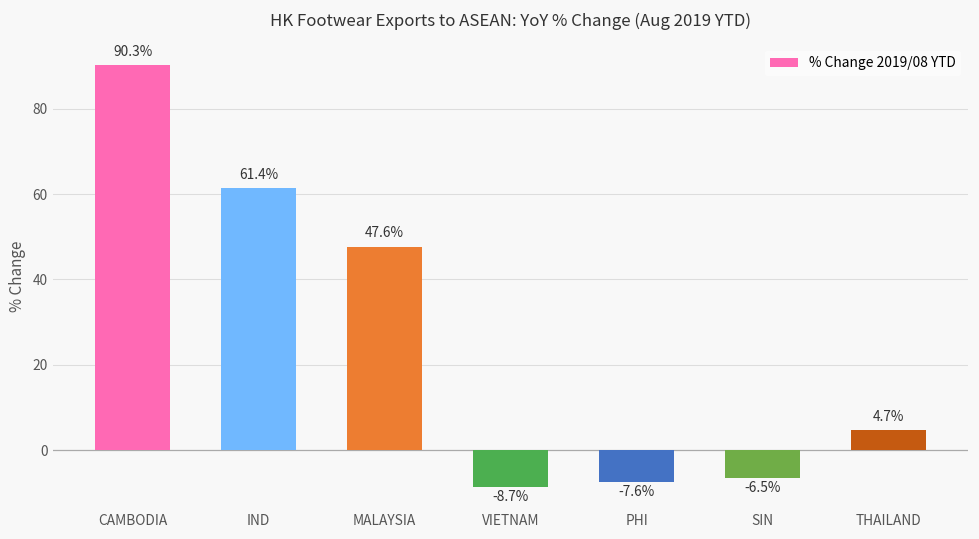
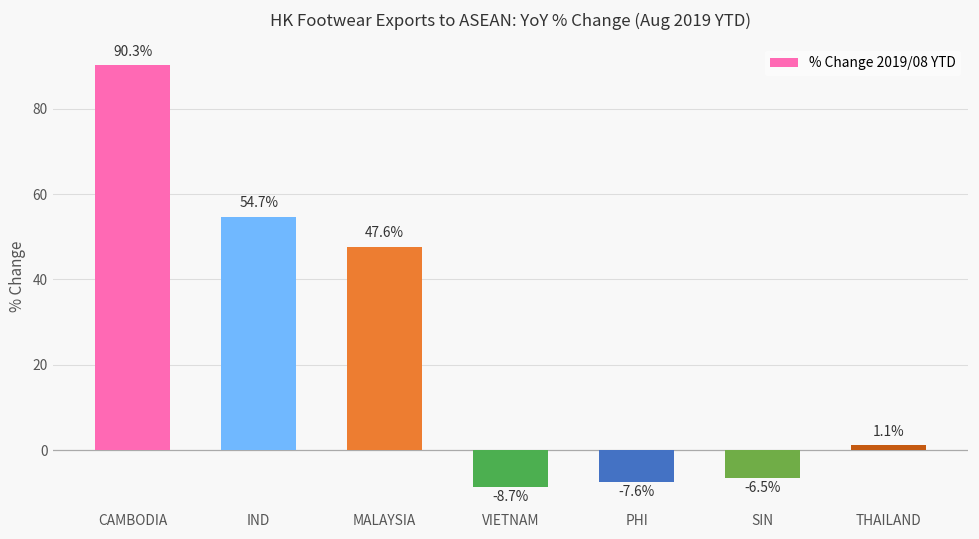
  {
    "CAMBODIA": "90.3%",
-   "IND": "61.4%",
+   "IND": "54.7%",
    "MALAYSIA": "47.6%",
    "VIETNAM": "-8.7%",
    "PHI": "-7.6%",
    "SIN": "-6.5%",
-   "THAILAND": "4.7%"
+   "THAILAND": "1.1%"
  }
